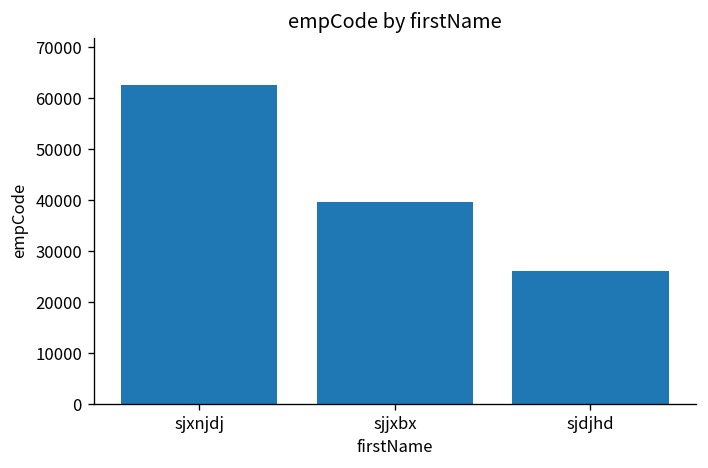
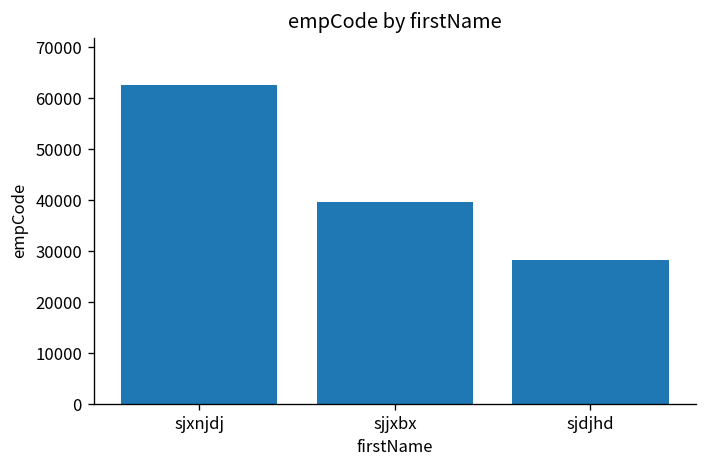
  {
    "sjxnjdj": 63000,
    "sjjxbx": 40000,
-   "sjdjhd": 26000
+   "sjdjhd": 28000
  }
